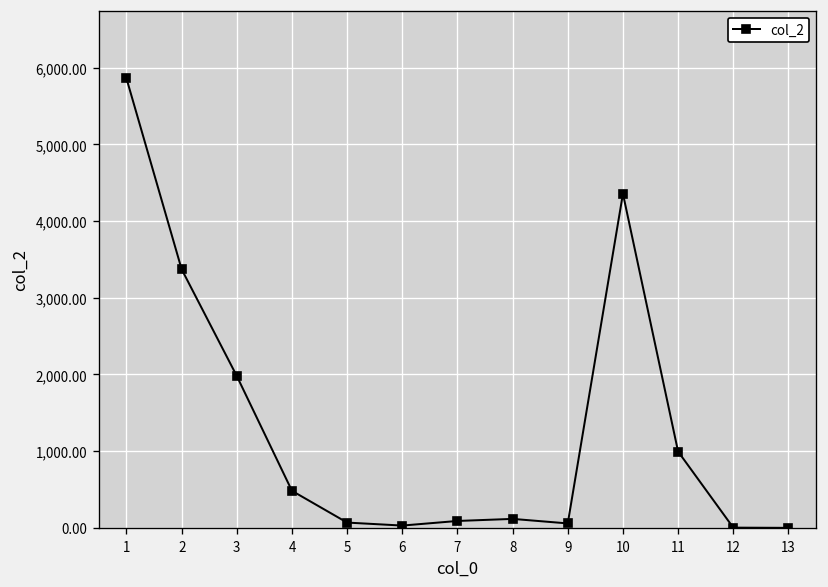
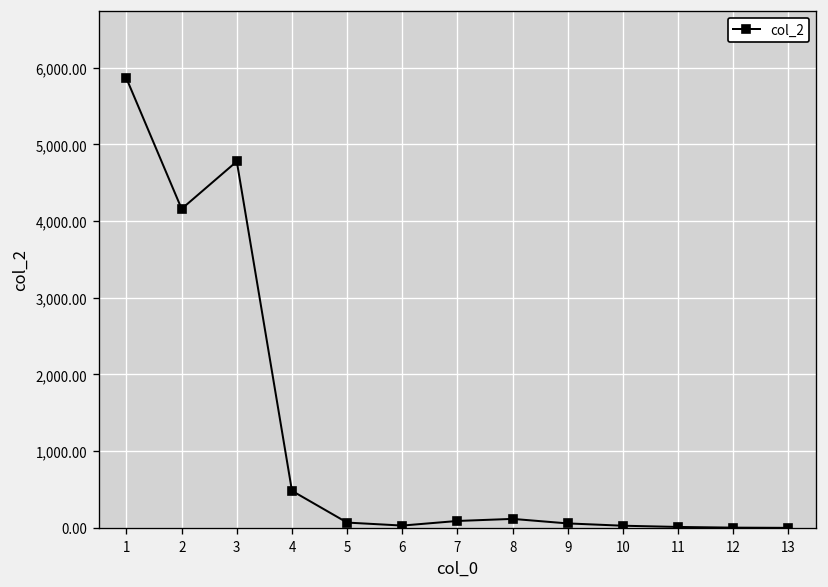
  {
    "1": "5,900",
-   "2": "3,400",
-   "3": "2,000",
+   "2": "4,200",
+   "3": "4,800",
    "4": "500",
    "5": "100",
    "6": "0",
    "7": "100",
    "8": "100",
    "9": "100",
-   "10": "4,400",
-   "11": "1,000",
+   "10": "0",
+   "11": "0",
    "12": "0",
    "13": "0"
  }
